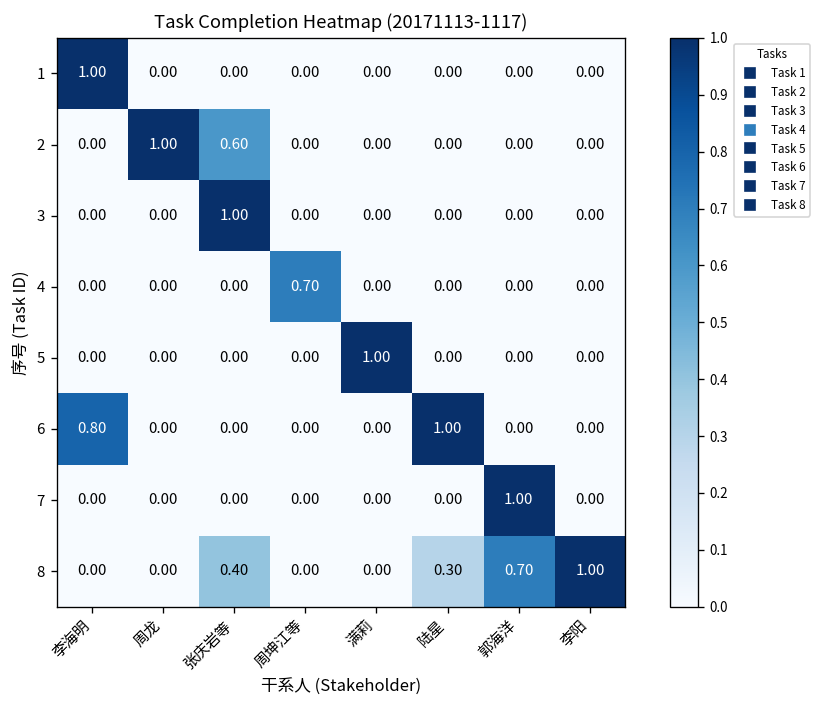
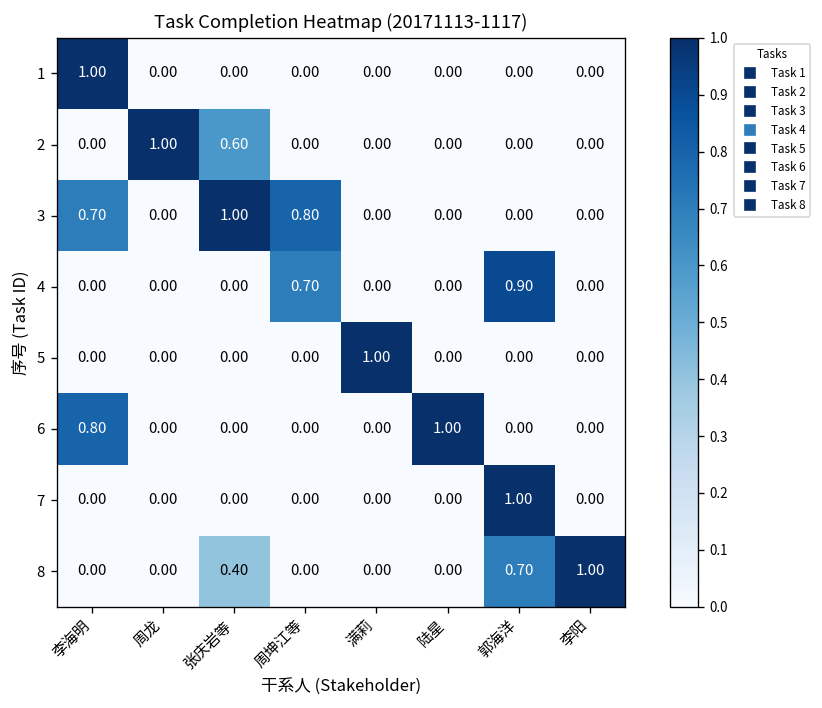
  {
    "1": {
      "李海明": 1.00,
      "周龙": 0.00,
      "张庆岩等": 0.00,
      "周坤江等": 0.00,
      "满莉": 0.00,
      "陆星": 0.00,
      "郭海洋": 0.00,
      "李阳": 0.00
    },
    "2": {
      "李海明": 0.00,
      "周龙": 1.00,
      "张庆岩等": 0.60,
      "周坤江等": 0.00,
      "满莉": 0.00,
      "陆星": 0.00,
      "郭海洋": 0.00,
      "李阳": 0.00
    },
    "3": {
-     "李海明": 0.00,
+     "李海明": 0.70,
      "周龙": 0.00,
      "张庆岩等": 1.00,
-     "周坤江等": 0.00,
+     "周坤江等": 0.80,
      "满莉": 0.00,
      "陆星": 0.00,
      "郭海洋": 0.00,
      "李阳": 0.00
    },
    "4": {
      "李海明": 0.00,
      "周龙": 0.00,
      "张庆岩等": 0.00,
      "周坤江等": 0.70,
      "满莉": 0.00,
      "陆星": 0.00,
-     "郭海洋": 0.00,
+     "郭海洋": 0.90,
      "李阳": 0.00
    },
    "5": {
      "李海明": 0.00,
      "周龙": 0.00,
      "张庆岩等": 0.00,
      "周坤江等": 0.00,
      "满莉": 1.00,
      "陆星": 0.00,
      "郭海洋": 0.00,
      "李阳": 0.00
    },
    "6": {
      "李海明": 0.80,
      "周龙": 0.00,
      "张庆岩等": 0.00,
      "周坤江等": 0.00,
      "满莉": 0.00,
      "陆星": 1.00,
      "郭海洋": 0.00,
      "李阳": 0.00
    },
    "7": {
      "李海明": 0.00,
      "周龙": 0.00,
      "张庆岩等": 0.00,
      "周坤江等": 0.00,
      "满莉": 0.00,
      "陆星": 0.00,
      "郭海洋": 1.00,
      "李阳": 0.00
    },
    "8": {
      "李海明": 0.00,
      "周龙": 0.00,
      "张庆岩等": 0.40,
      "周坤江等": 0.00,
      "满莉": 0.00,
-     "陆星": 0.30,
+     "陆星": 0.00,
      "郭海洋": 0.70,
      "李阳": 1.00
    }
  }
